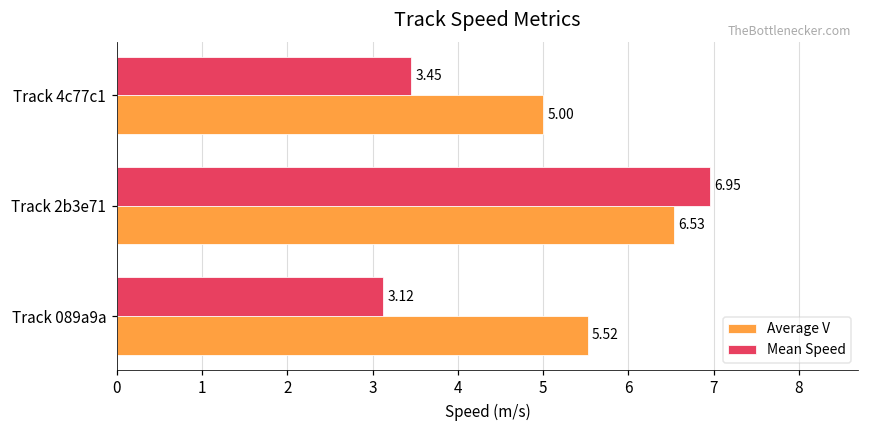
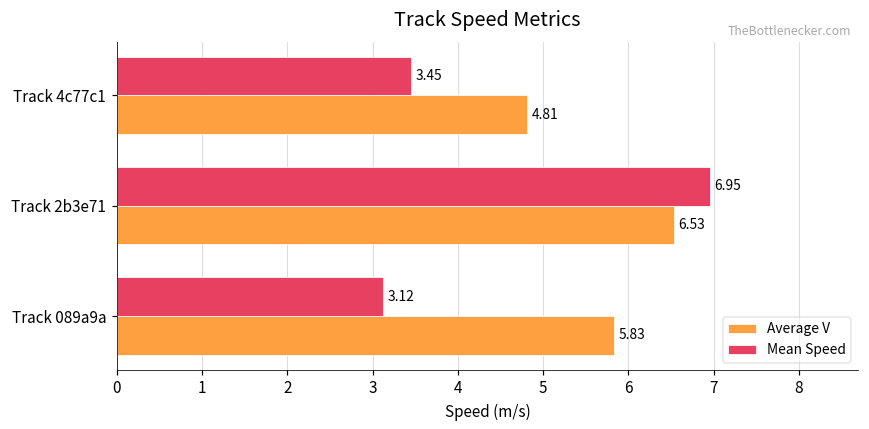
  {
    "Average V": {
-     "Track 4c77c1": 5.00,
+     "Track 4c77c1": 4.81,
      "Track 2b3e71": 6.53,
-     "Track 089a9a": 5.52
+     "Track 089a9a": 5.83
    },
    "Mean Speed": {
      "Track 4c77c1": 3.45,
      "Track 2b3e71": 6.95,
      "Track 089a9a": 3.12
    }
  }
